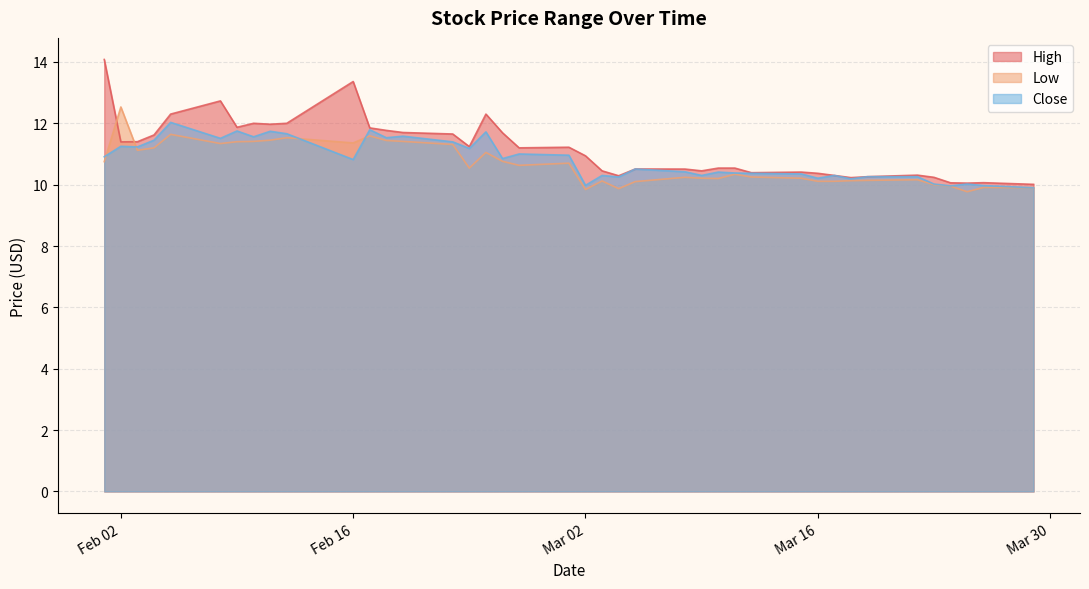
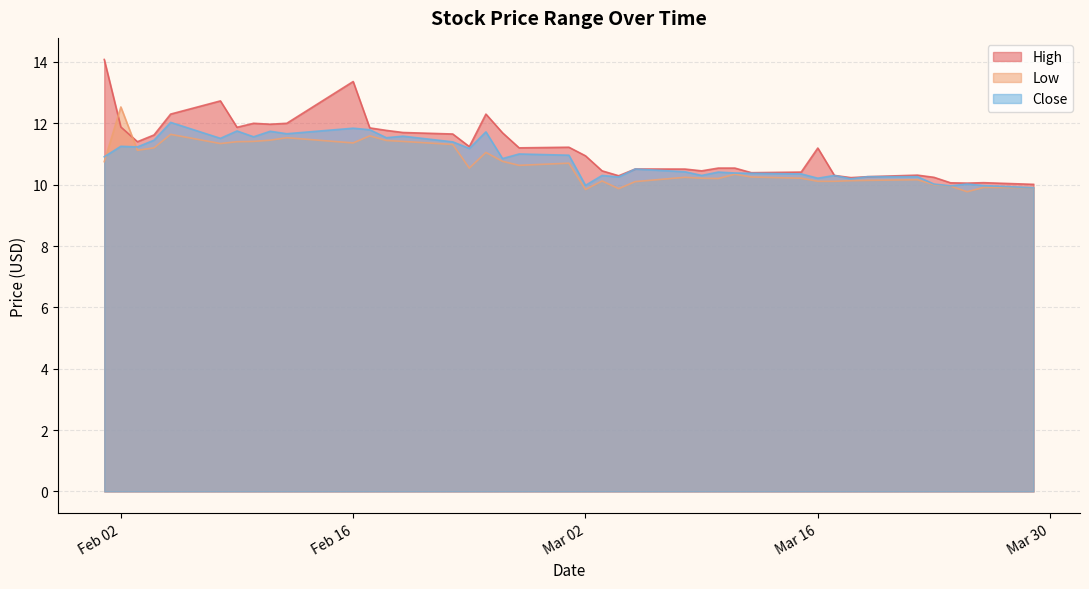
  {
    "High": {
-     "Feb 02": 11.4,
+     "Feb 02": 11.9,
      "Feb 16": 13.4,
      "Mar 02": 10.9,
-     "Mar 16": 10.4
+     "Mar 16": 11.2
    },
    "Low": {
      "Feb 02": 12.5,
      "Feb 16": 11.4,
      "Mar 02": 9.8,
      "Mar 16": 10.1
    },
    "Close": {
      "Feb 02": 11.3,
-     "Feb 16": 10.8,
+     "Feb 16": 11.8,
      "Mar 02": 10.0,
      "Mar 16": 10.2
    }
  }
